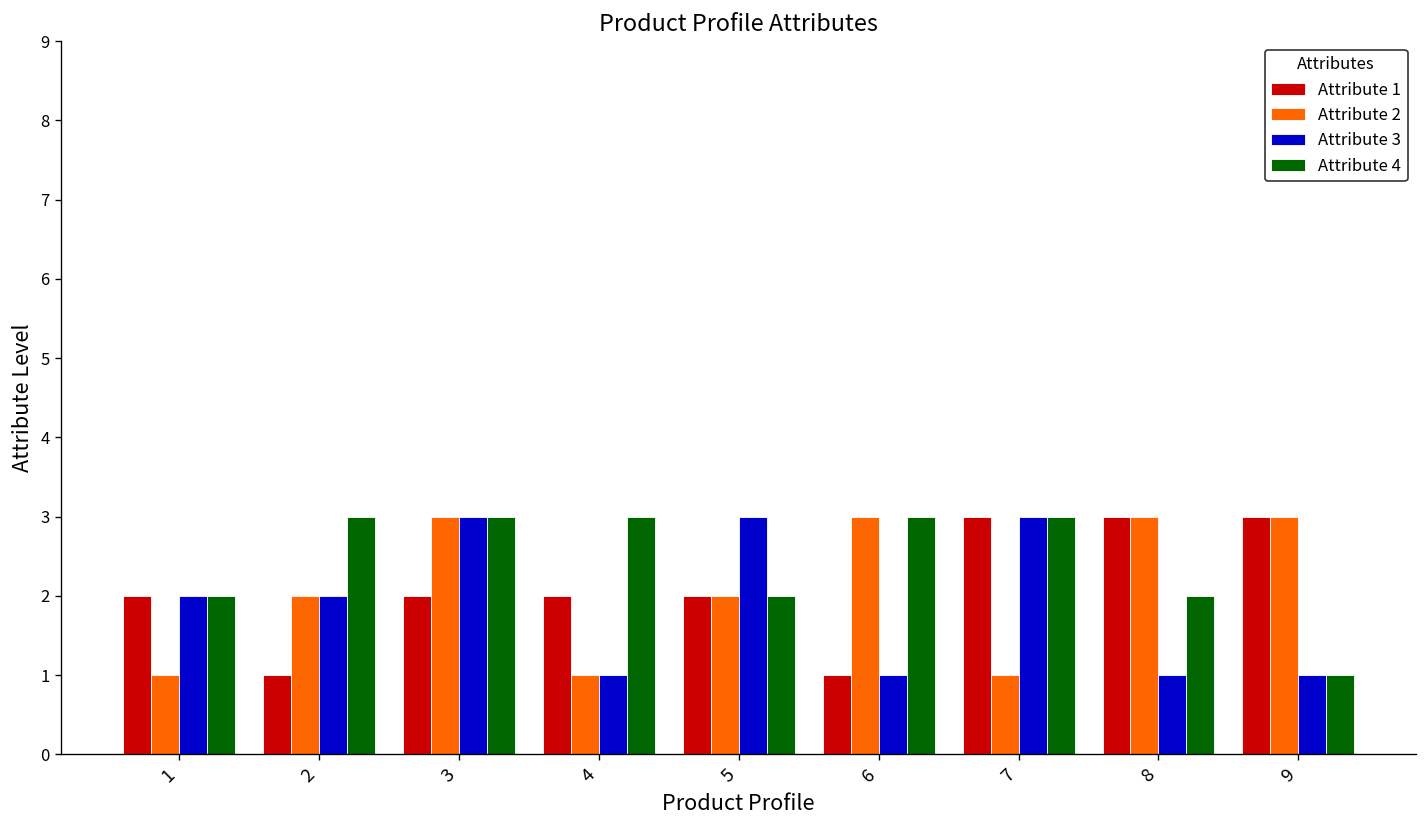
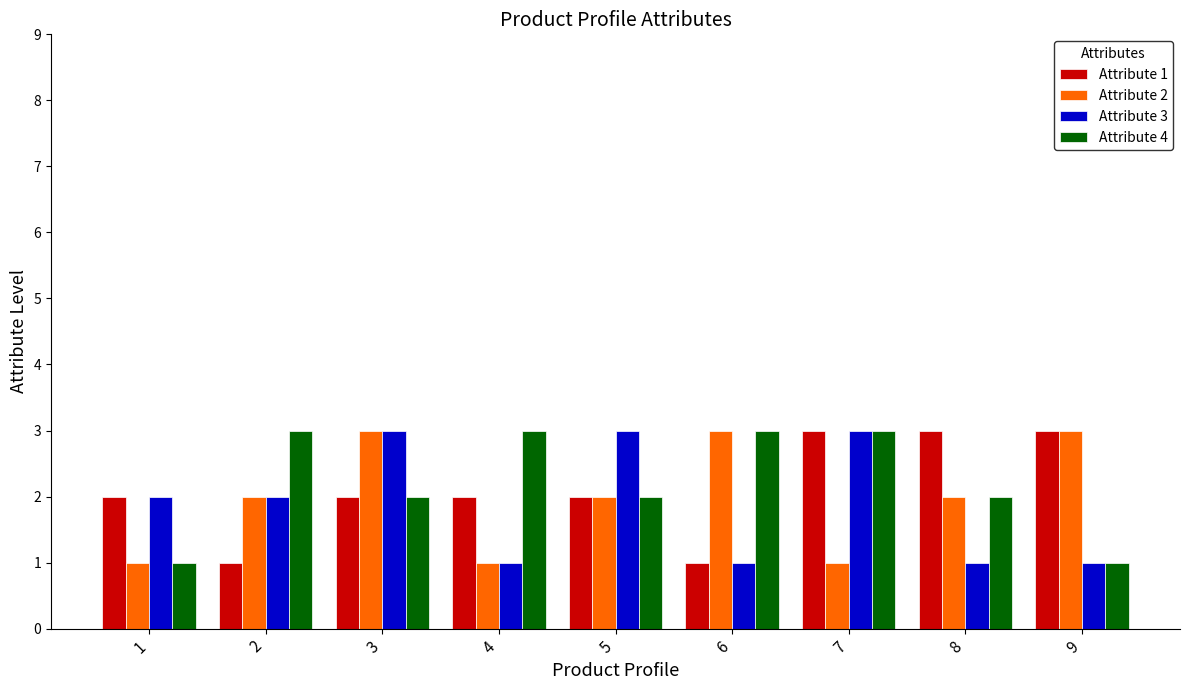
  {
    "Attribute 1": {
      "1": 2,
      "2": 1,
      "3": 2,
      "4": 2,
      "5": 2,
      "6": 1,
      "7": 3,
      "8": 3,
      "9": 3
    },
    "Attribute 2": {
      "1": 1,
      "2": 2,
      "3": 3,
      "4": 1,
      "5": 2,
      "6": 3,
      "7": 1,
-     "8": 3,
+     "8": 2,
      "9": 3
    },
    "Attribute 3": {
      "1": 2,
      "2": 2,
      "3": 3,
      "4": 1,
      "5": 3,
      "6": 1,
      "7": 3,
      "8": 1,
      "9": 1
    },
    "Attribute 4": {
-     "1": 2,
+     "1": 1,
      "2": 3,
-     "3": 3,
+     "3": 2,
      "4": 3,
      "5": 2,
      "6": 3,
      "7": 3,
      "8": 2,
      "9": 1
    }
  }
